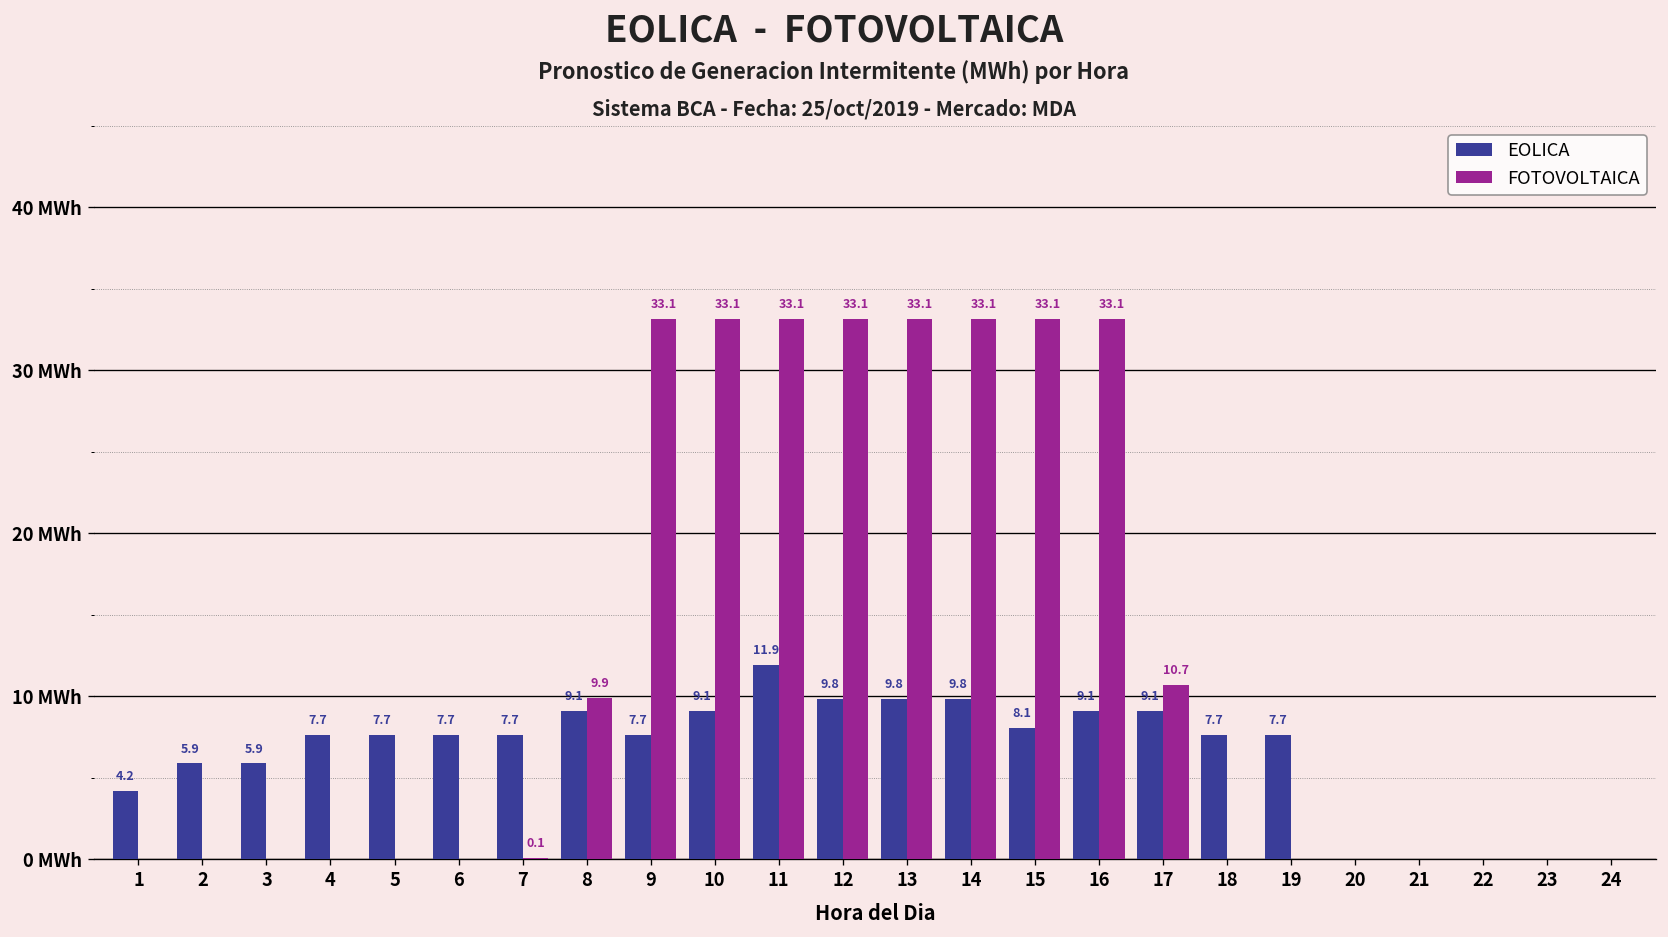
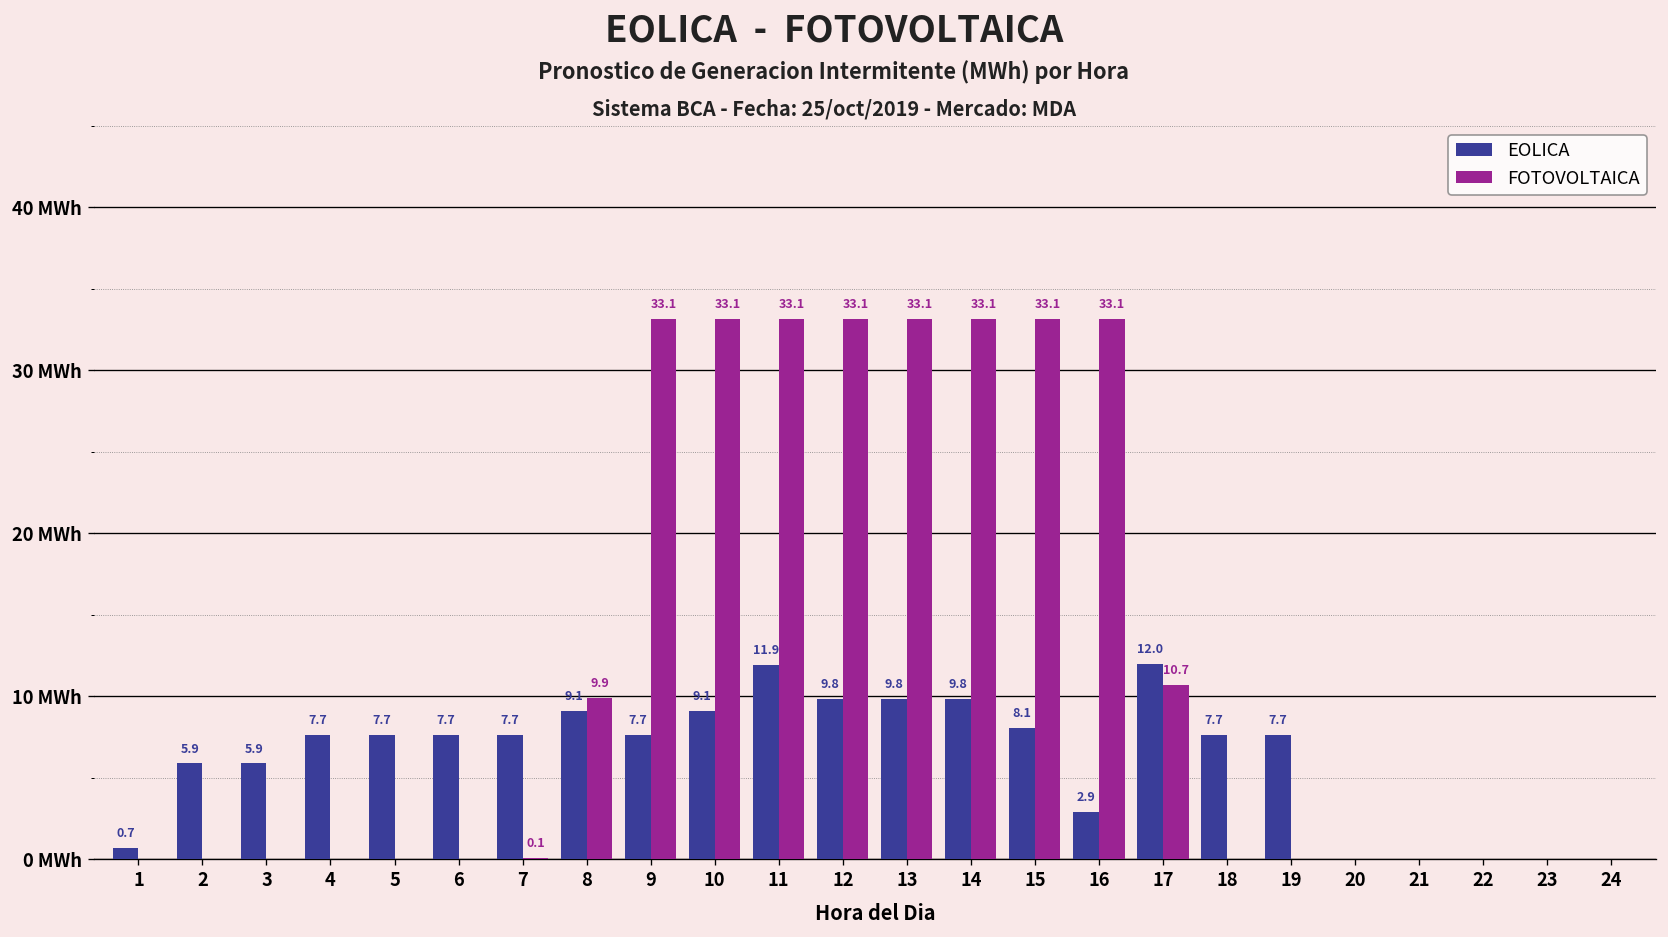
  {
    "EOLICA": {
-     "1": 4.2,
+     "1": 0.7,
      "2": 5.9,
      "3": 5.9,
      "4": 7.7,
      "5": 7.7,
      "6": 7.7,
      "7": 7.7,
      "8": 9.1,
      "9": 7.7,
      "10": 9.1,
      "11": 11.9,
      "12": 9.8,
      "13": 9.8,
      "14": 9.8,
      "15": 8.1,
-     "16": 9.1,
-     "17": 9.1,
+     "16": 2.9,
+     "17": 12.0,
      "18": 7.7,
      "19": 7.7
    },
    "FOTOVOLTAICA": {
      "7": 0.1,
      "8": 9.9,
      "9": 33.1,
      "10": 33.1,
      "11": 33.1,
      "12": 33.1,
      "13": 33.1,
      "14": 33.1,
      "15": 33.1,
      "16": 33.1,
      "17": 10.7
    }
  }
